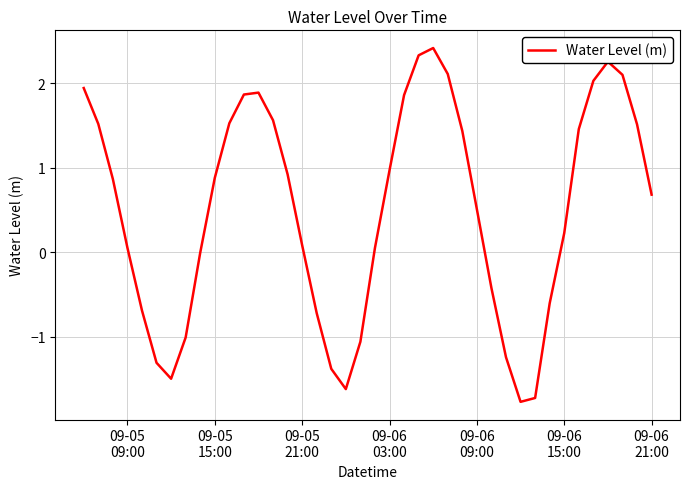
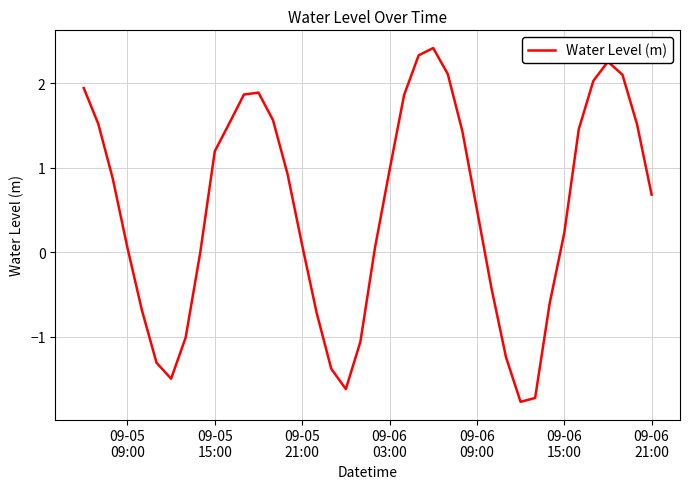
  {
    "09-05 09:00": 0.1,
-   "09-05 15:00": 0.9,
+   "09-05 15:00": 1.2,
    "09-05 21:00": 0.1,
    "09-06 03:00": 1.0,
    "09-06 09:00": 0.5,
    "09-06 15:00": 0.2,
    "09-06 21:00": 0.7
  }
